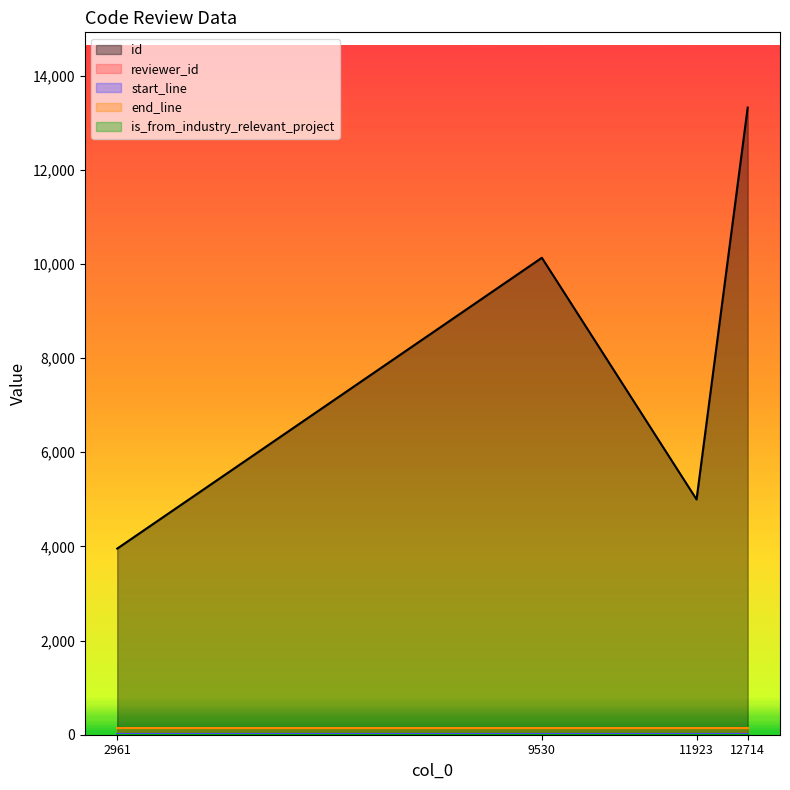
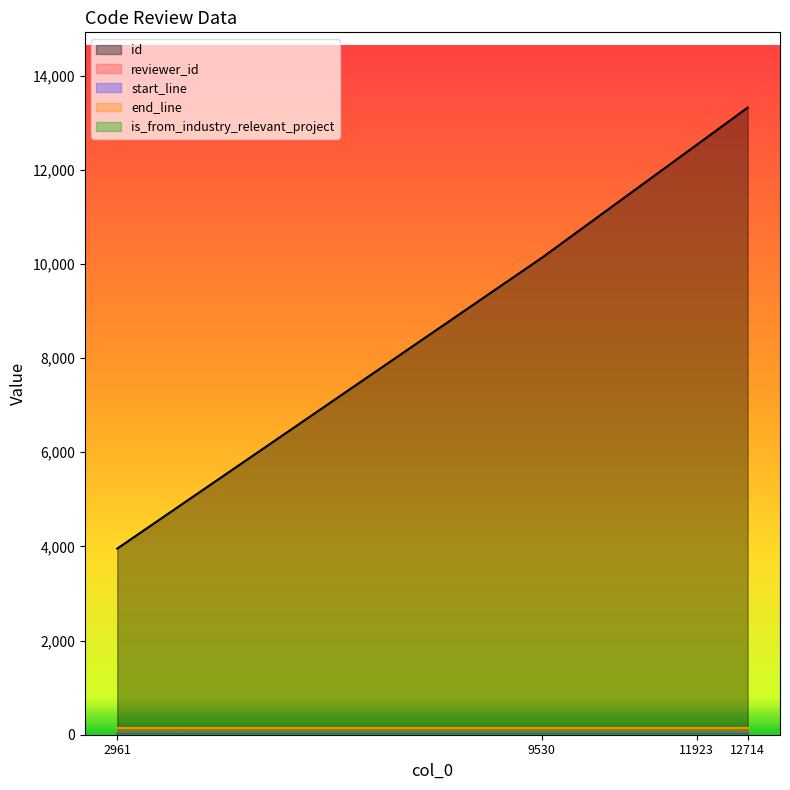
  {
    "id": {
      "2961": "4,000",
      "9530": "10,100",
-     "11923": "5,000",
+     "11923": "12,500",
      "12714": "13,300"
    }
  }
